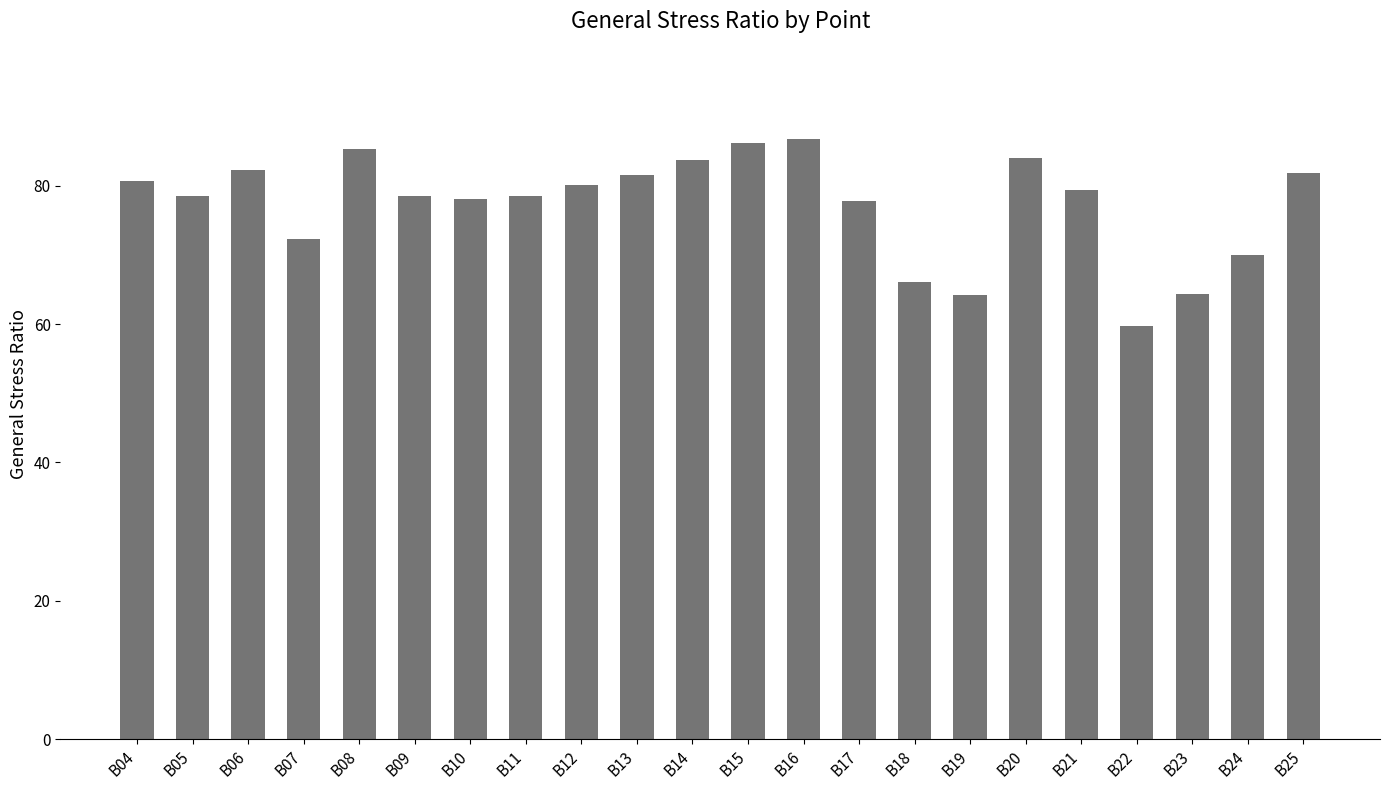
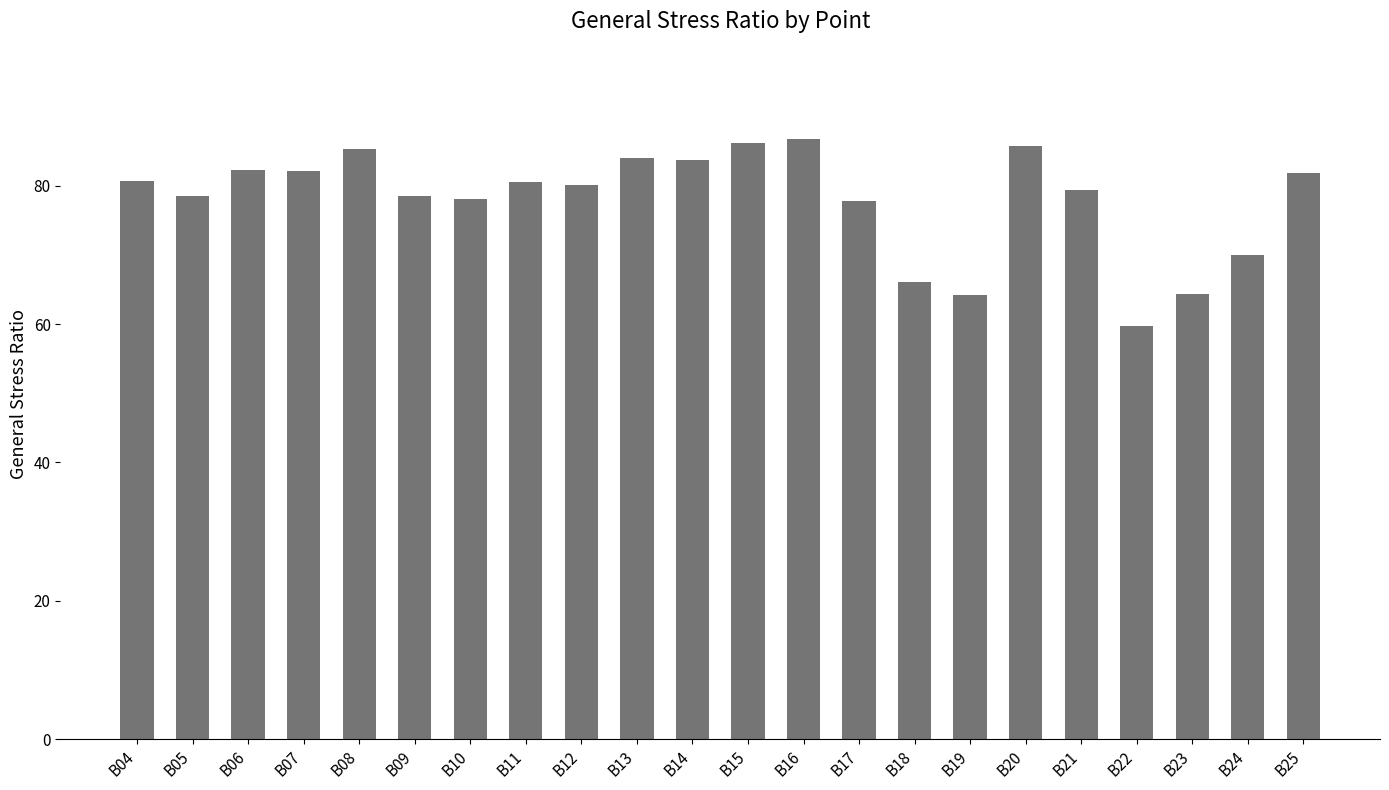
  {
    "B04": 81,
    "B05": 79,
    "B06": 82,
-   "B07": 72,
+   "B07": 82,
    "B08": 85,
    "B09": 79,
    "B10": 78,
-   "B11": 79,
+   "B11": 81,
    "B12": 80,
-   "B13": 82,
+   "B13": 84,
    "B14": 84,
    "B15": 86,
    "B16": 87,
    "B17": 78,
    "B18": 66,
    "B19": 64,
-   "B20": 84,
+   "B20": 86,
    "B21": 79,
    "B22": 60,
    "B23": 64,
    "B24": 70,
    "B25": 82
  }
